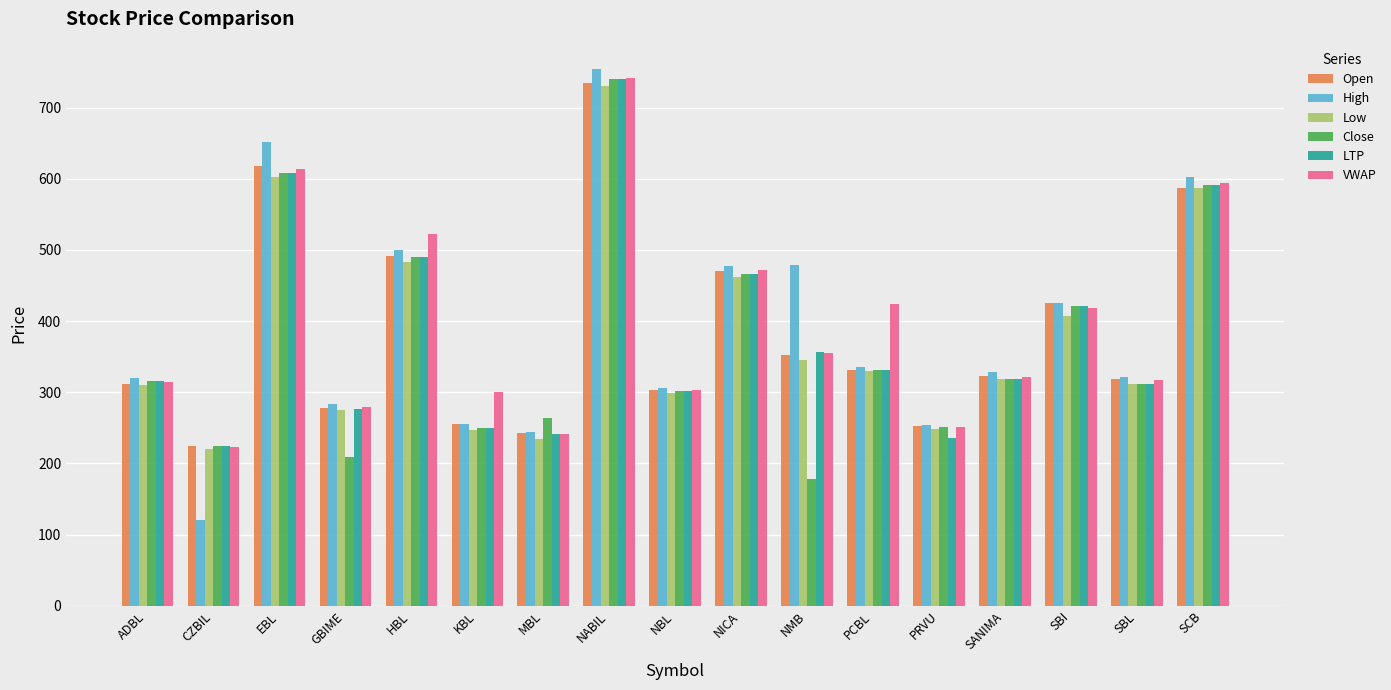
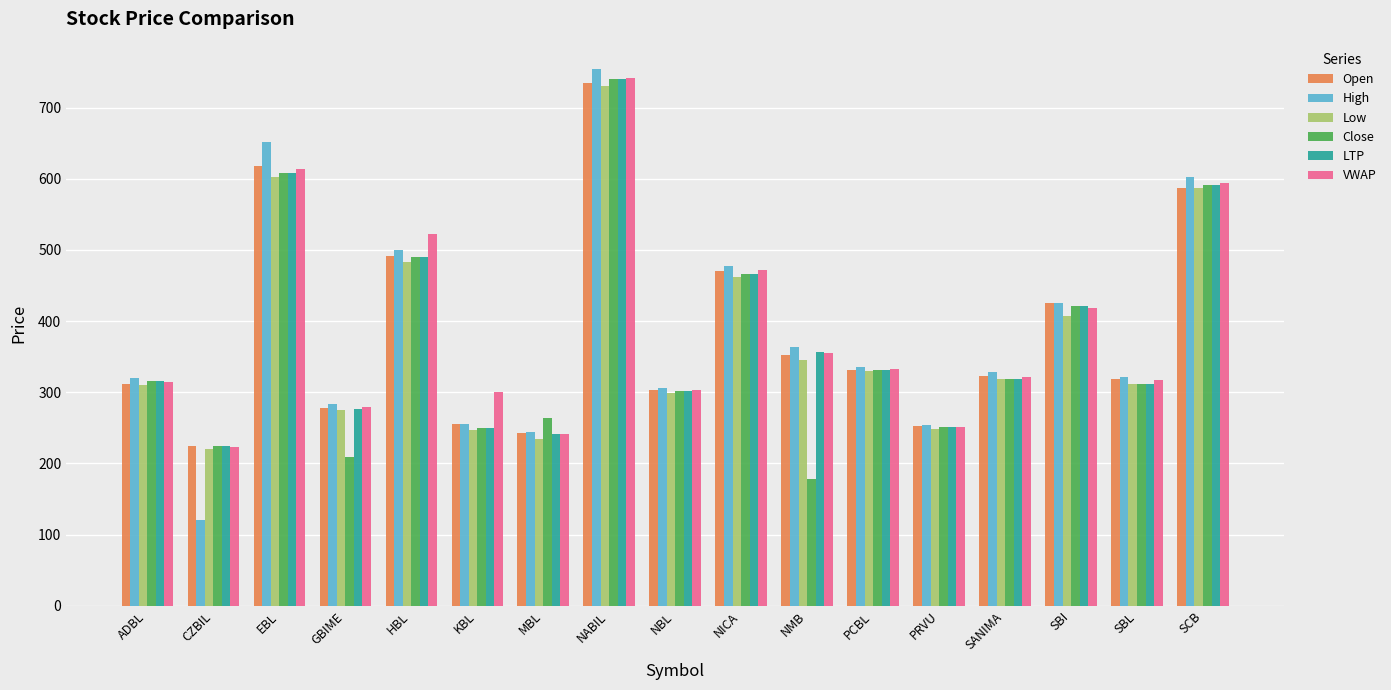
  {
    "Open": {
      "ADBL": 310,
      "CZBIL": 220,
      "EBL": 620,
      "GBIME": 280,
      "HBL": 490,
      "KBL": 260,
      "MBL": 240,
      "NABIL": 740,
      "NBL": 300,
      "NICA": 470,
      "NMB": 350,
      "PCBL": 330,
      "PRVU": 250,
      "SANIMA": 320,
      "SBI": 430,
      "SBL": 320,
      "SCB": 590
    },
    "High": {
      "ADBL": 320,
      "CZBIL": 120,
      "EBL": 650,
      "GBIME": 280,
      "HBL": 500,
      "KBL": 260,
      "MBL": 240,
      "NABIL": 760,
      "NBL": 310,
      "NICA": 480,
-     "NMB": 480,
+     "NMB": 360,
      "PCBL": 340,
      "PRVU": 250,
      "SANIMA": 330,
      "SBI": 430,
      "SBL": 320,
      "SCB": 600
    },
    "Low": {
      "ADBL": 310,
      "CZBIL": 220,
      "EBL": 600,
      "GBIME": 280,
      "HBL": 480,
      "KBL": 250,
      "MBL": 230,
      "NABIL": 730,
      "NBL": 300,
      "NICA": 460,
      "NMB": 350,
      "PCBL": 330,
      "PRVU": 250,
      "SANIMA": 320,
      "SBI": 410,
      "SBL": 310,
      "SCB": 590
    },
    "Close": {
      "ADBL": 320,
      "CZBIL": 220,
      "EBL": 610,
      "GBIME": 210,
      "HBL": 490,
      "KBL": 250,
      "MBL": 260,
      "NABIL": 740,
      "NBL": 300,
      "NICA": 470,
      "NMB": 180,
      "PCBL": 330,
      "PRVU": 250,
      "SANIMA": 320,
      "SBI": 420,
      "SBL": 310,
      "SCB": 590
    },
    "LTP": {
      "ADBL": 320,
      "CZBIL": 220,
      "EBL": 610,
      "GBIME": 280,
      "HBL": 490,
      "KBL": 250,
      "MBL": 240,
      "NABIL": 740,
      "NBL": 300,
      "NICA": 470,
      "NMB": 360,
      "PCBL": 330,
-     "PRVU": 240,
+     "PRVU": 250,
      "SANIMA": 320,
      "SBI": 420,
      "SBL": 310,
      "SCB": 590
    },
    "VWAP": {
      "ADBL": 310,
      "CZBIL": 220,
      "EBL": 610,
      "GBIME": 280,
      "HBL": 520,
      "KBL": 300,
      "MBL": 240,
      "NABIL": 740,
      "NBL": 300,
      "NICA": 470,
      "NMB": 360,
-     "PCBL": 420,
+     "PCBL": 330,
      "PRVU": 250,
      "SANIMA": 320,
      "SBI": 420,
      "SBL": 320,
      "SCB": 590
    }
  }
